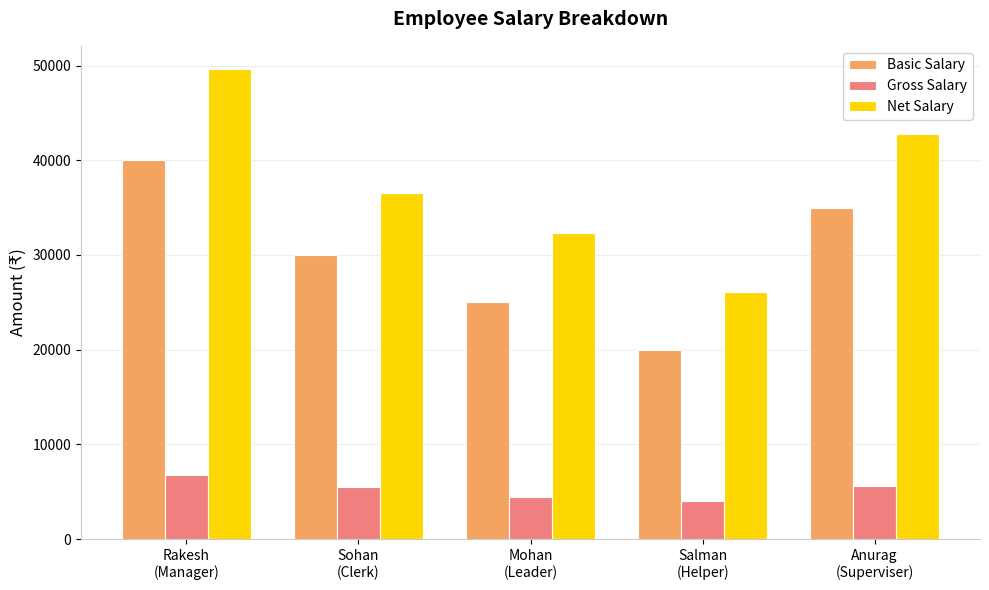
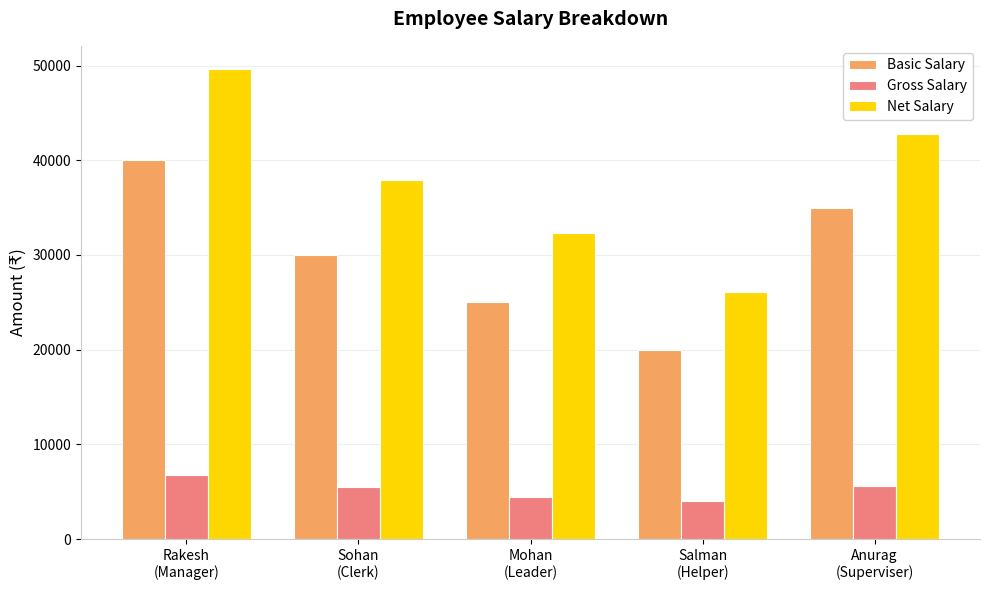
  {
    "Net Salary": {
      "Rakesh (Manager)": 50000,
-     "Sohan (Clerk)": 36000,
+     "Sohan (Clerk)": 38000,
      "Mohan (Leader)": 32000,
      "Salman (Helper)": 26000,
      "Anurag (Superviser)": 43000
    }
  }
